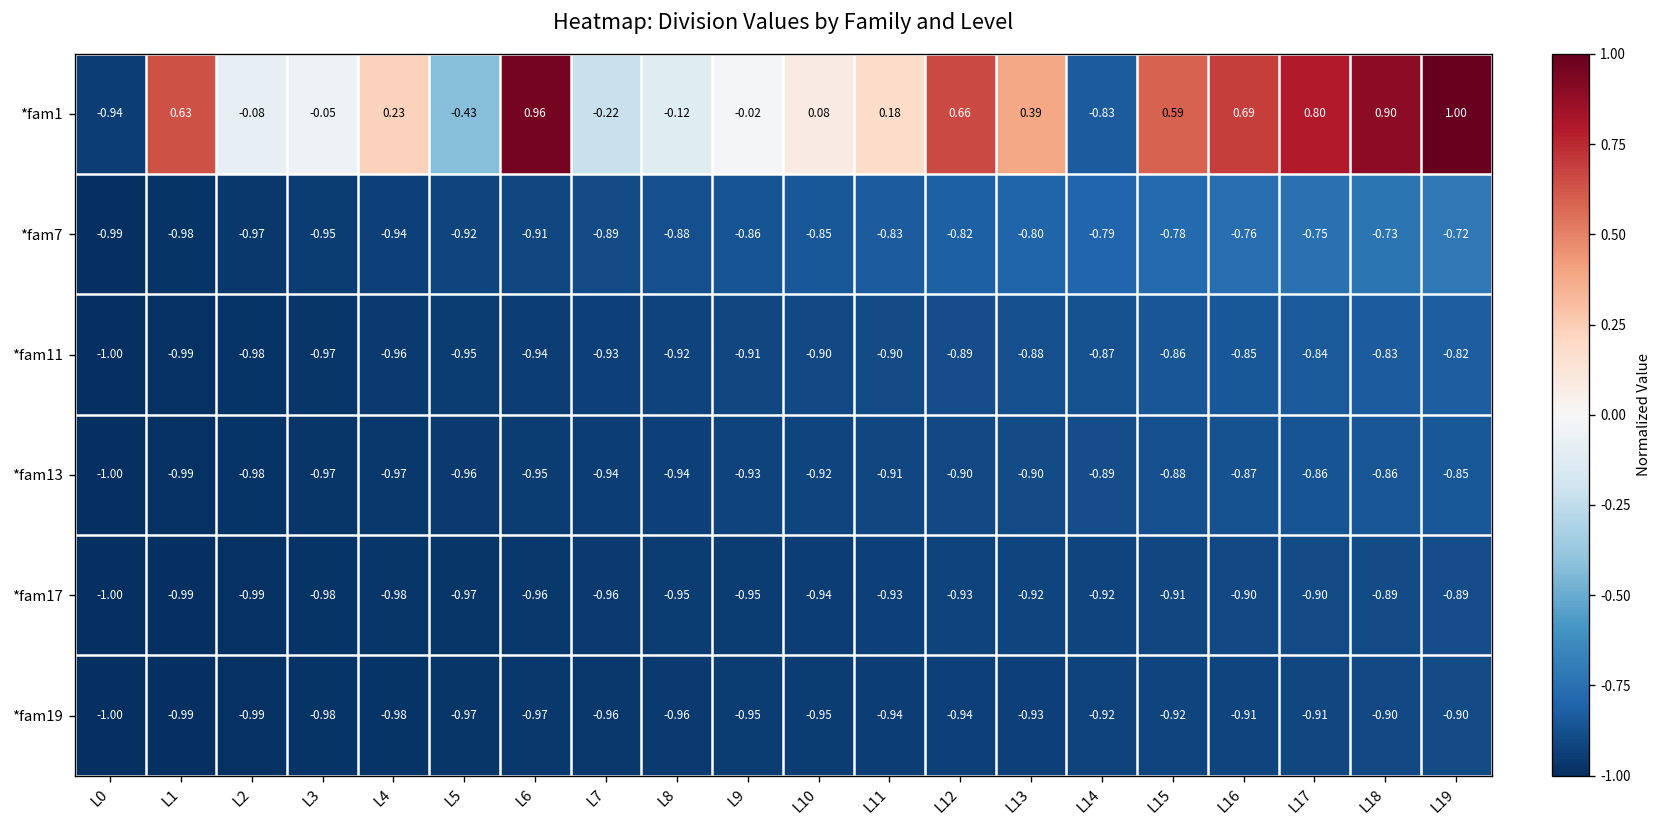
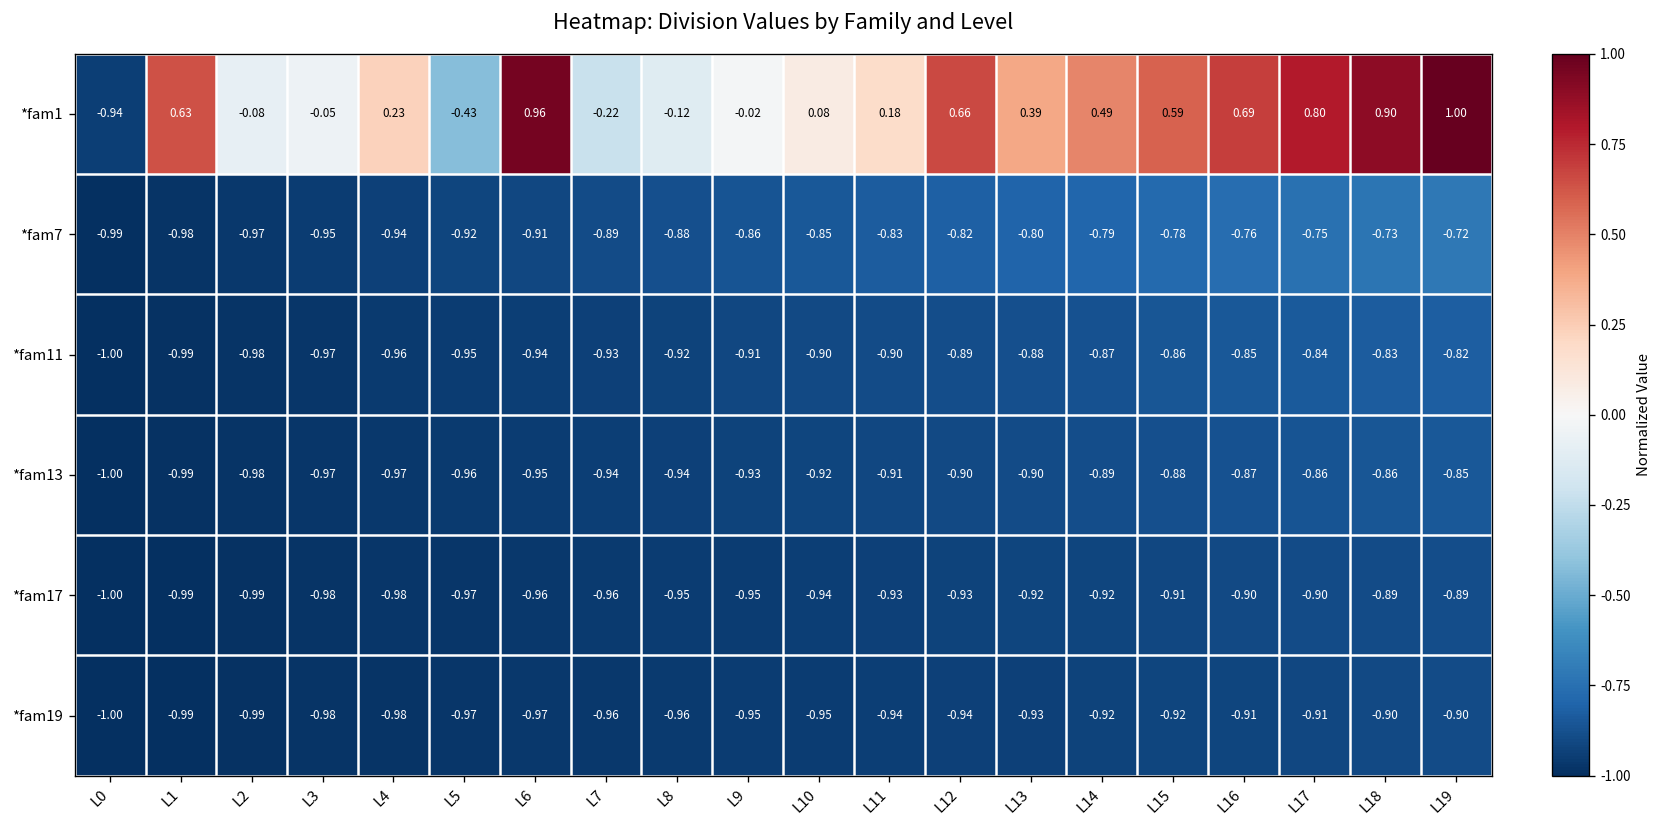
  {
    "*fam1": {
      "L0": -0.94,
      "L1": 0.63,
      "L2": -0.08,
      "L3": -0.05,
      "L4": 0.23,
      "L5": -0.43,
      "L6": 0.96,
      "L7": -0.22,
      "L8": -0.12,
      "L9": -0.02,
      "L10": 0.08,
      "L11": 0.18,
      "L12": 0.66,
      "L13": 0.39,
-     "L14": -0.83,
+     "L14": 0.49,
      "L15": 0.59,
      "L16": 0.69,
      "L17": 0.80,
      "L18": 0.90,
      "L19": 1.00
    },
    "*fam7": {
      "L0": -0.99,
      "L1": -0.98,
      "L2": -0.97,
      "L3": -0.95,
      "L4": -0.94,
      "L5": -0.92,
      "L6": -0.91,
      "L7": -0.89,
      "L8": -0.88,
      "L9": -0.86,
      "L10": -0.85,
      "L11": -0.83,
      "L12": -0.82,
      "L13": -0.80,
      "L14": -0.79,
      "L15": -0.78,
      "L16": -0.76,
      "L17": -0.75,
      "L18": -0.73,
      "L19": -0.72
    },
    "*fam11": {
      "L0": -1.00,
      "L1": -0.99,
      "L2": -0.98,
      "L3": -0.97,
      "L4": -0.96,
      "L5": -0.95,
      "L6": -0.94,
      "L7": -0.93,
      "L8": -0.92,
      "L9": -0.91,
      "L10": -0.90,
      "L11": -0.90,
      "L12": -0.89,
      "L13": -0.88,
      "L14": -0.87,
      "L15": -0.86,
      "L16": -0.85,
      "L17": -0.84,
      "L18": -0.83,
      "L19": -0.82
    },
    "*fam13": {
      "L0": -1.00,
      "L1": -0.99,
      "L2": -0.98,
      "L3": -0.97,
      "L4": -0.97,
      "L5": -0.96,
      "L6": -0.95,
      "L7": -0.94,
      "L8": -0.94,
      "L9": -0.93,
      "L10": -0.92,
      "L11": -0.91,
      "L12": -0.90,
      "L13": -0.90,
      "L14": -0.89,
      "L15": -0.88,
      "L16": -0.87,
      "L17": -0.86,
      "L18": -0.86,
      "L19": -0.85
    },
    "*fam17": {
      "L0": -1.00,
      "L1": -0.99,
      "L2": -0.99,
      "L3": -0.98,
      "L4": -0.98,
      "L5": -0.97,
      "L6": -0.96,
      "L7": -0.96,
      "L8": -0.95,
      "L9": -0.95,
      "L10": -0.94,
      "L11": -0.93,
      "L12": -0.93,
      "L13": -0.92,
      "L14": -0.92,
      "L15": -0.91,
      "L16": -0.90,
      "L17": -0.90,
      "L18": -0.89,
      "L19": -0.89
    },
    "*fam19": {
      "L0": -1.00,
      "L1": -0.99,
      "L2": -0.99,
      "L3": -0.98,
      "L4": -0.98,
      "L5": -0.97,
      "L6": -0.97,
      "L7": -0.96,
      "L8": -0.96,
      "L9": -0.95,
      "L10": -0.95,
      "L11": -0.94,
      "L12": -0.94,
      "L13": -0.93,
      "L14": -0.92,
      "L15": -0.92,
      "L16": -0.91,
      "L17": -0.91,
      "L18": -0.90,
      "L19": -0.90
    }
  }
